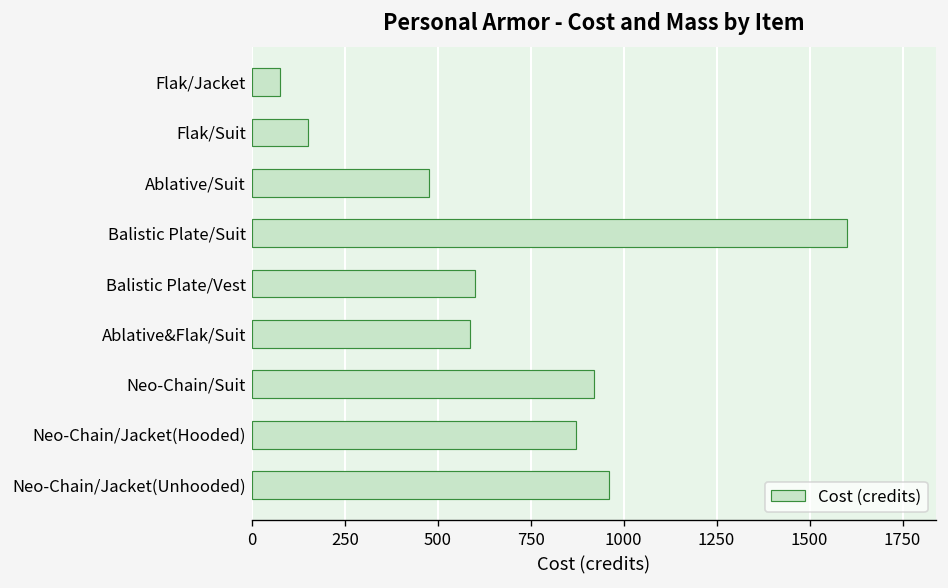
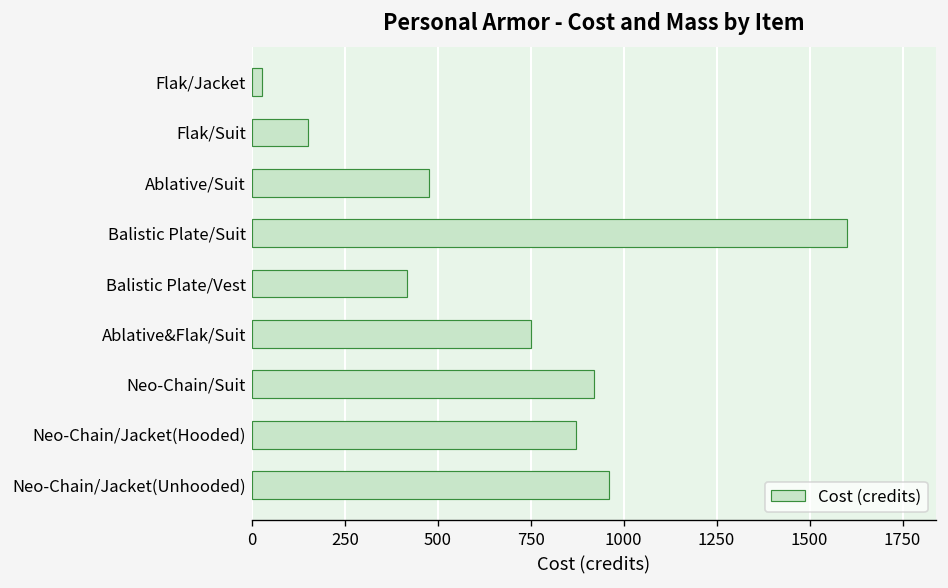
  {
-   "Flak/Jacket": 80,
+   "Flak/Jacket": 30,
    "Flak/Suit": 150,
    "Ablative/Suit": 480,
    "Balistic Plate/Suit": 1600,
-   "Balistic Plate/Vest": 600,
-   "Ablative&Flak/Suit": 590,
+   "Balistic Plate/Vest": 420,
+   "Ablative&Flak/Suit": 750,
    "Neo-Chain/Suit": 920,
    "Neo-Chain/Jacket(Hooded)": 870,
    "Neo-Chain/Jacket(Unhooded)": 960
  }
